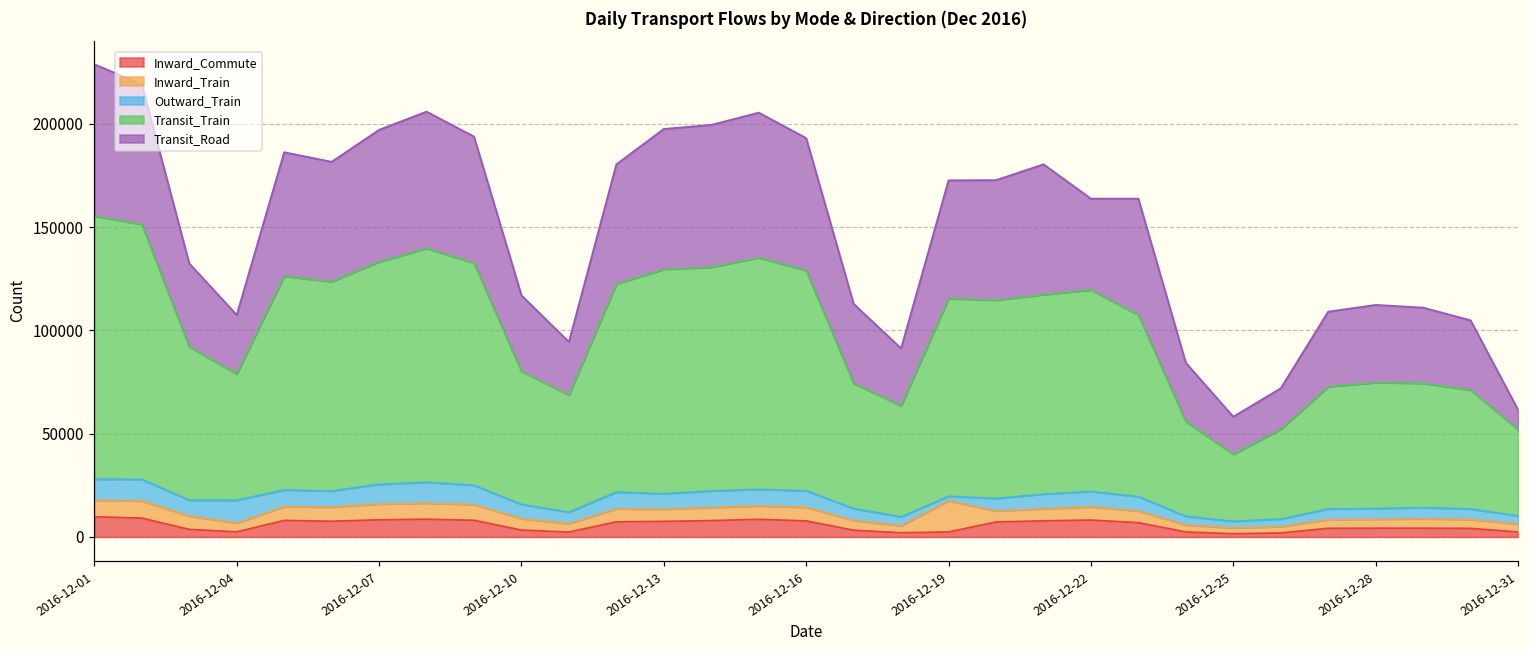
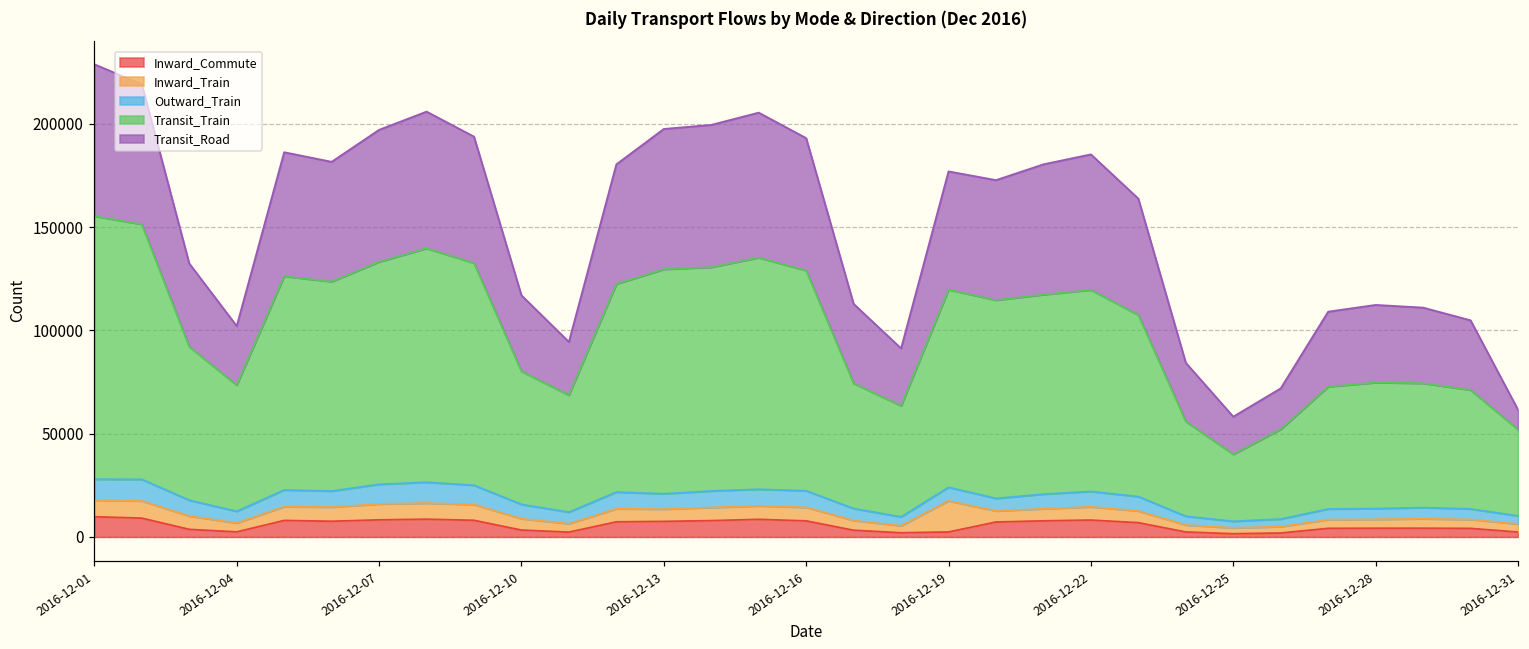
  {
    "Inward_Commute": {
      "2016-12-01": 10000,
      "2016-12-04": 2000,
      "2016-12-07": 8000,
      "2016-12-10": 3000,
      "2016-12-13": 8000,
      "2016-12-16": 8000,
      "2016-12-19": 2000,
      "2016-12-22": 8000,
      "2016-12-25": 2000,
      "2016-12-28": 4000,
      "2016-12-31": 2000
    },
    "Inward_Train": {
      "2016-12-01": 8000,
      "2016-12-04": 4000,
      "2016-12-07": 8000,
      "2016-12-10": 6000,
      "2016-12-13": 6000,
      "2016-12-16": 7000,
      "2016-12-19": 15000,
      "2016-12-22": 6000,
      "2016-12-25": 3000,
      "2016-12-28": 4000,
      "2016-12-31": 4000
    },
    "Outward_Train": {
      "2016-12-01": 10000,
-     "2016-12-04": 11000,
+     "2016-12-04": 6000,
      "2016-12-07": 10000,
      "2016-12-10": 7000,
      "2016-12-13": 7000,
      "2016-12-16": 8000,
-     "2016-12-19": 2000,
+     "2016-12-19": 7000,
      "2016-12-22": 7000,
      "2016-12-25": 3000,
      "2016-12-28": 5000,
      "2016-12-31": 4000
    },
    "Transit_Train": {
      "2016-12-01": 127000,
      "2016-12-04": 61000,
      "2016-12-07": 108000,
      "2016-12-10": 64000,
      "2016-12-13": 109000,
      "2016-12-16": 107000,
      "2016-12-19": 96000,
      "2016-12-22": 98000,
      "2016-12-25": 32000,
      "2016-12-28": 61000,
      "2016-12-31": 42000
    },
    "Transit_Road": {
      "2016-12-01": 74000,
      "2016-12-04": 29000,
      "2016-12-07": 64000,
      "2016-12-10": 37000,
      "2016-12-13": 68000,
      "2016-12-16": 64000,
      "2016-12-19": 57000,
-     "2016-12-22": 44000,
+     "2016-12-22": 66000,
      "2016-12-25": 18000,
      "2016-12-28": 38000,
      "2016-12-31": 10000
    }
  }
